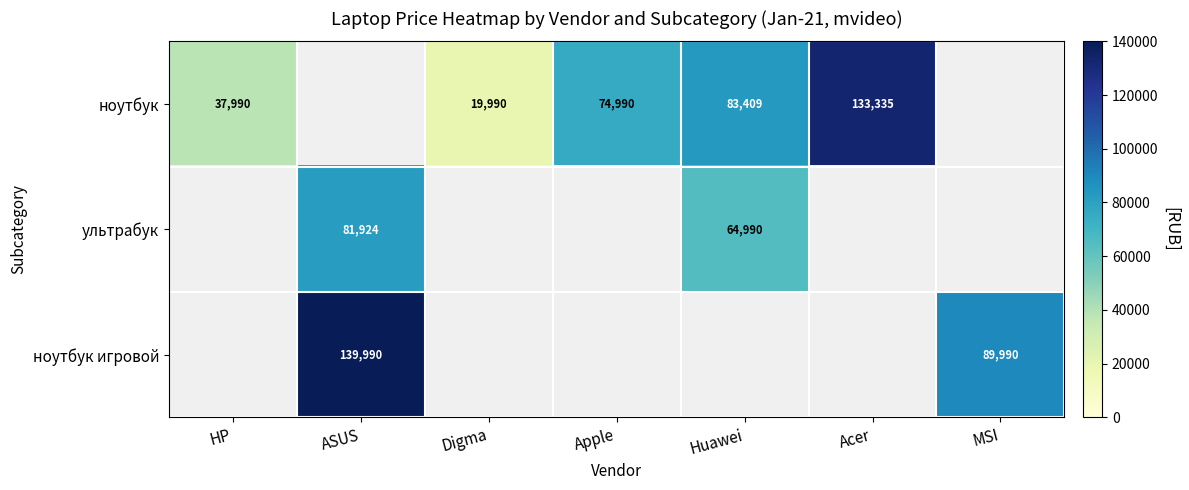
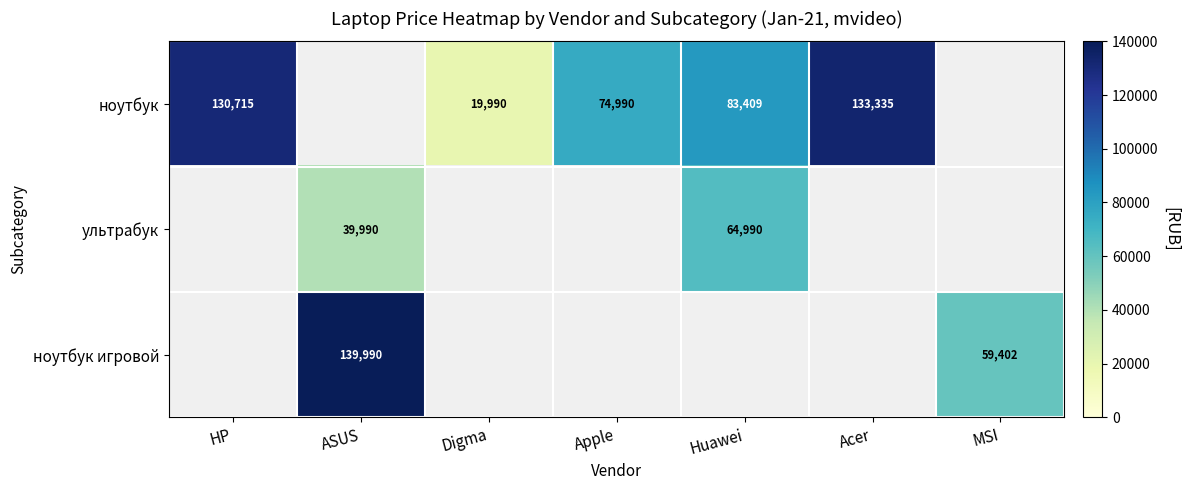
  {
    "ноутбук": {
-     "HP": "37,990",
+     "HP": "130,715",
      "Digma": "19,990",
      "Apple": "74,990",
      "Huawei": "83,409",
      "Acer": "133,335"
    },
    "ультрабук": {
-     "ASUS": "81,924",
+     "ASUS": "39,990",
      "Huawei": "64,990"
    },
    "ноутбук игровой": {
      "ASUS": "139,990",
-     "MSI": "89,990"
+     "MSI": "59,402"
    }
  }
